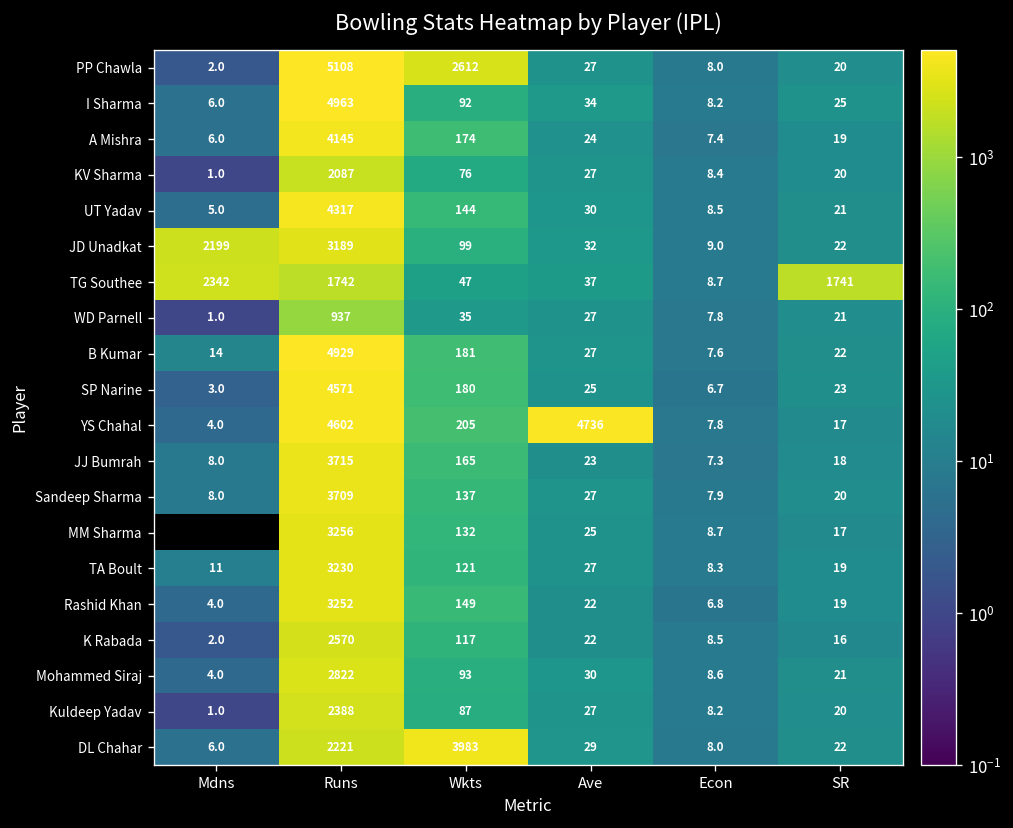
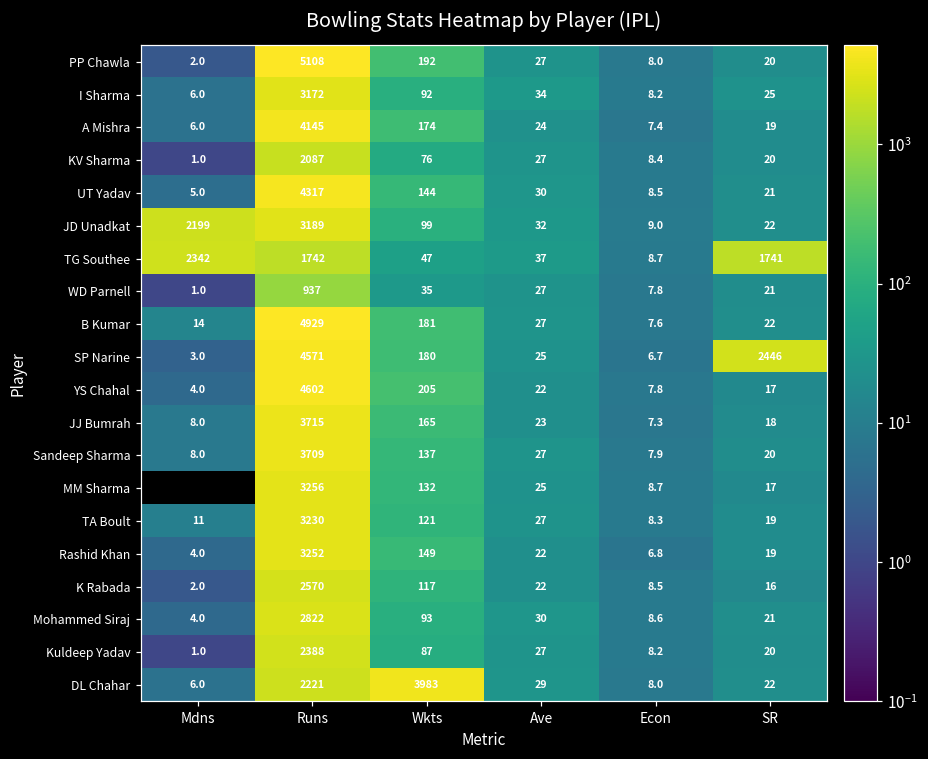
  {
    "PP Chawla": {
      "Mdns": 2.0,
      "Runs": 5108,
-     "Wkts": 2612,
+     "Wkts": 192,
      "Ave": 27,
      "Econ": 8.0,
      "SR": 20
    },
    "I Sharma": {
      "Mdns": 6.0,
-     "Runs": 4963,
+     "Runs": 3172,
      "Wkts": 92,
      "Ave": 34,
      "Econ": 8.2,
      "SR": 25
    },
    "A Mishra": {
      "Mdns": 6.0,
      "Runs": 4145,
      "Wkts": 174,
      "Ave": 24,
      "Econ": 7.4,
      "SR": 19
    },
    "KV Sharma": {
      "Mdns": 1.0,
      "Runs": 2087,
      "Wkts": 76,
      "Ave": 27,
      "Econ": 8.4,
      "SR": 20
    },
    "UT Yadav": {
      "Mdns": 5.0,
      "Runs": 4317,
      "Wkts": 144,
      "Ave": 30,
      "Econ": 8.5,
      "SR": 21
    },
    "JD Unadkat": {
      "Mdns": 2199,
      "Runs": 3189,
      "Wkts": 99,
      "Ave": 32,
      "Econ": 9.0,
      "SR": 22
    },
    "TG Southee": {
      "Mdns": 2342,
      "Runs": 1742,
      "Wkts": 47,
      "Ave": 37,
      "Econ": 8.7,
      "SR": 1741
    },
    "WD Parnell": {
      "Mdns": 1.0,
      "Runs": 937,
      "Wkts": 35,
      "Ave": 27,
      "Econ": 7.8,
      "SR": 21
    },
    "B Kumar": {
      "Mdns": 14,
      "Runs": 4929,
      "Wkts": 181,
      "Ave": 27,
      "Econ": 7.6,
      "SR": 22
    },
    "SP Narine": {
      "Mdns": 3.0,
      "Runs": 4571,
      "Wkts": 180,
      "Ave": 25,
      "Econ": 6.7,
-     "SR": 23
+     "SR": 2446
    },
    "YS Chahal": {
      "Mdns": 4.0,
      "Runs": 4602,
      "Wkts": 205,
-     "Ave": 4736,
+     "Ave": 22,
      "Econ": 7.8,
      "SR": 17
    },
    "JJ Bumrah": {
      "Mdns": 8.0,
      "Runs": 3715,
      "Wkts": 165,
      "Ave": 23,
      "Econ": 7.3,
      "SR": 18
    },
    "Sandeep Sharma": {
      "Mdns": 8.0,
      "Runs": 3709,
      "Wkts": 137,
      "Ave": 27,
      "Econ": 7.9,
      "SR": 20
    },
    "MM Sharma": {
      "Runs": 3256,
      "Wkts": 132,
      "Ave": 25,
      "Econ": 8.7,
      "SR": 17
    },
    "TA Boult": {
      "Mdns": 11,
      "Runs": 3230,
      "Wkts": 121,
      "Ave": 27,
      "Econ": 8.3,
      "SR": 19
    },
    "Rashid Khan": {
      "Mdns": 4.0,
      "Runs": 3252,
      "Wkts": 149,
      "Ave": 22,
      "Econ": 6.8,
      "SR": 19
    },
    "K Rabada": {
      "Mdns": 2.0,
      "Runs": 2570,
      "Wkts": 117,
      "Ave": 22,
      "Econ": 8.5,
      "SR": 16
    },
    "Mohammed Siraj": {
      "Mdns": 4.0,
      "Runs": 2822,
      "Wkts": 93,
      "Ave": 30,
      "Econ": 8.6,
      "SR": 21
    },
    "Kuldeep Yadav": {
      "Mdns": 1.0,
      "Runs": 2388,
      "Wkts": 87,
      "Ave": 27,
      "Econ": 8.2,
      "SR": 20
    },
    "DL Chahar": {
      "Mdns": 6.0,
      "Runs": 2221,
      "Wkts": 3983,
      "Ave": 29,
      "Econ": 8.0,
      "SR": 22
    }
  }
